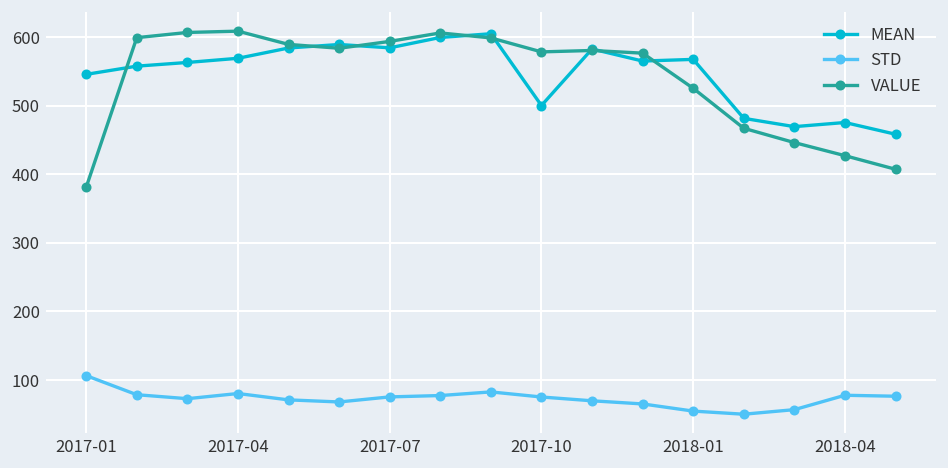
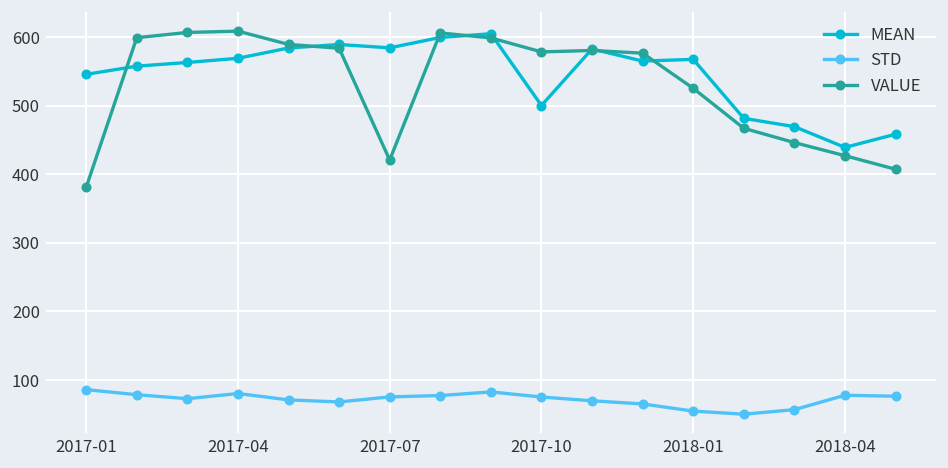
  {
    "MEAN": {
      "2017-01": 550,
      "2017-04": 570,
      "2017-07": 580,
      "2017-10": 500,
      "2018-01": 570,
-     "2018-04": 480
+     "2018-04": 440
    },
    "STD": {
-     "2017-01": 110,
+     "2017-01": 90,
      "2017-04": 80,
      "2017-07": 80,
      "2017-10": 80,
      "2018-01": 50,
      "2018-04": 80
    },
    "VALUE": {
      "2017-01": 380,
      "2017-04": 610,
-     "2017-07": 590,
+     "2017-07": 420,
      "2017-10": 580,
      "2018-01": 530,
      "2018-04": 430
    }
  }
